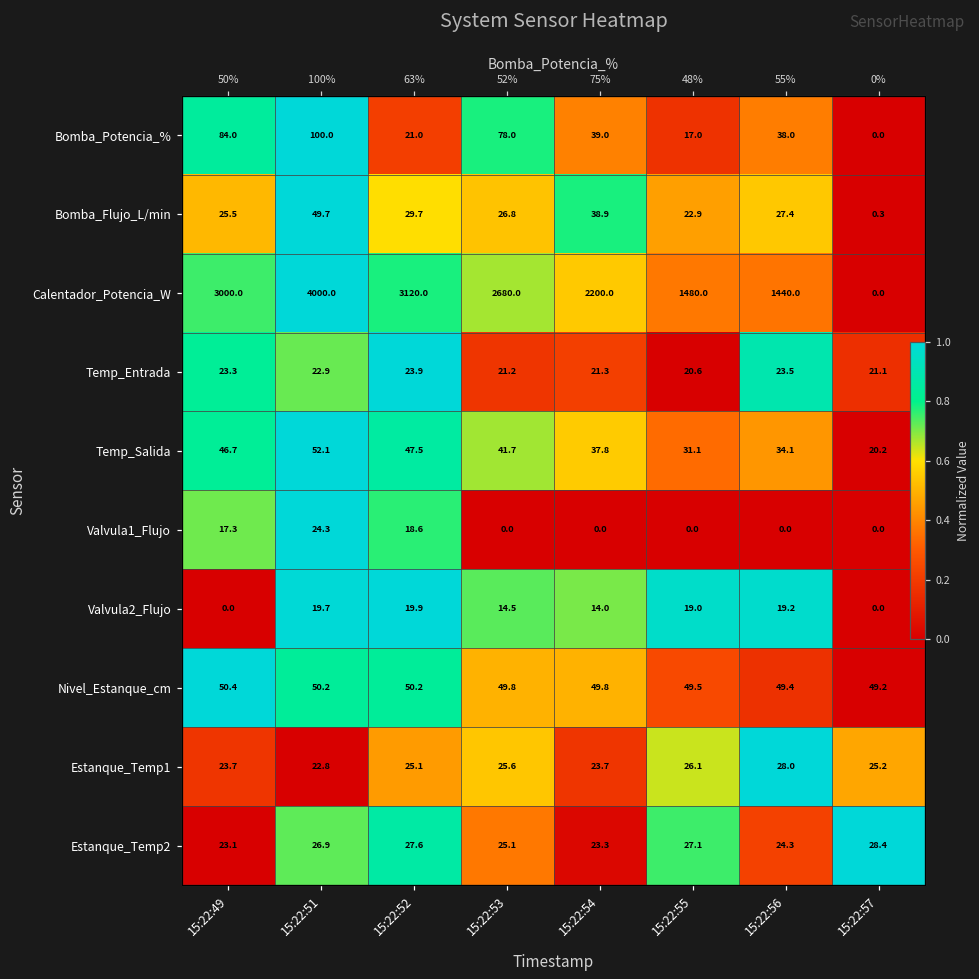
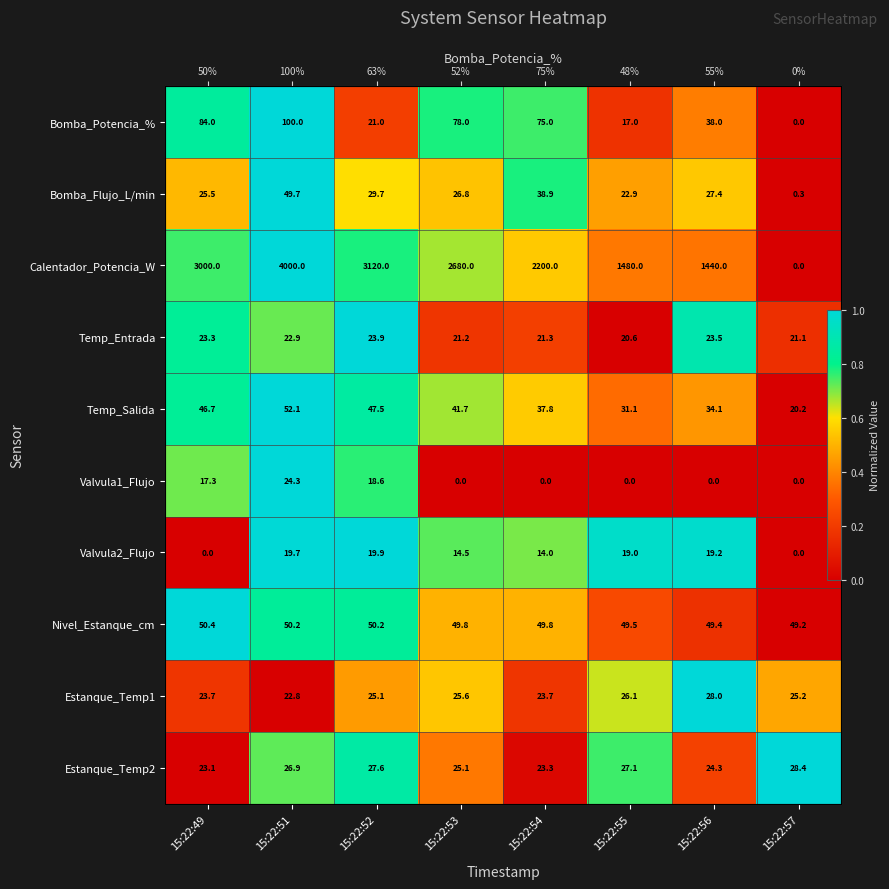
  {
    "Bomba_Potencia_%": {
      "15:22:49": 84.0,
      "15:22:51": 100.0,
      "15:22:52": 21.0,
      "15:22:53": 78.0,
-     "15:22:54": 39.0,
+     "15:22:54": 75.0,
      "15:22:55": 17.0,
      "15:22:56": 38.0,
      "15:22:57": 0.0
    },
    "Bomba_Flujo_L/min": {
      "15:22:49": 25.5,
      "15:22:51": 49.7,
      "15:22:52": 29.7,
      "15:22:53": 26.8,
      "15:22:54": 38.9,
      "15:22:55": 22.9,
      "15:22:56": 27.4,
      "15:22:57": 0.3
    },
    "Calentador_Potencia_W": {
      "15:22:49": 3000.0,
      "15:22:51": 4000.0,
      "15:22:52": 3120.0,
      "15:22:53": 2680.0,
      "15:22:54": 2200.0,
      "15:22:55": 1480.0,
      "15:22:56": 1440.0,
      "15:22:57": 0.0
    },
    "Temp_Entrada": {
      "15:22:49": 23.3,
      "15:22:51": 22.9,
      "15:22:52": 23.9,
      "15:22:53": 21.2,
      "15:22:54": 21.3,
      "15:22:55": 20.6,
      "15:22:56": 23.5,
      "15:22:57": 21.1
    },
    "Temp_Salida": {
      "15:22:49": 46.7,
      "15:22:51": 52.1,
      "15:22:52": 47.5,
      "15:22:53": 41.7,
      "15:22:54": 37.8,
      "15:22:55": 31.1,
      "15:22:56": 34.1,
      "15:22:57": 20.2
    },
    "Valvula1_Flujo": {
      "15:22:49": 17.3,
      "15:22:51": 24.3,
      "15:22:52": 18.6,
      "15:22:53": 0.0,
      "15:22:54": 0.0,
      "15:22:55": 0.0,
      "15:22:56": 0.0,
      "15:22:57": 0.0
    },
    "Valvula2_Flujo": {
      "15:22:49": 0.0,
      "15:22:51": 19.7,
      "15:22:52": 19.9,
      "15:22:53": 14.5,
      "15:22:54": 14.0,
      "15:22:55": 19.0,
      "15:22:56": 19.2,
      "15:22:57": 0.0
    },
    "Nivel_Estanque_cm": {
      "15:22:49": 50.4,
      "15:22:51": 50.2,
      "15:22:52": 50.2,
      "15:22:53": 49.8,
      "15:22:54": 49.8,
      "15:22:55": 49.5,
      "15:22:56": 49.4,
      "15:22:57": 49.2
    },
    "Estanque_Temp1": {
      "15:22:49": 23.7,
      "15:22:51": 22.8,
      "15:22:52": 25.1,
      "15:22:53": 25.6,
      "15:22:54": 23.7,
      "15:22:55": 26.1,
      "15:22:56": 28.0,
      "15:22:57": 25.2
    },
    "Estanque_Temp2": {
      "15:22:49": 23.1,
      "15:22:51": 26.9,
      "15:22:52": 27.6,
      "15:22:53": 25.1,
      "15:22:54": 23.3,
      "15:22:55": 27.1,
      "15:22:56": 24.3,
      "15:22:57": 28.4
    }
  }
